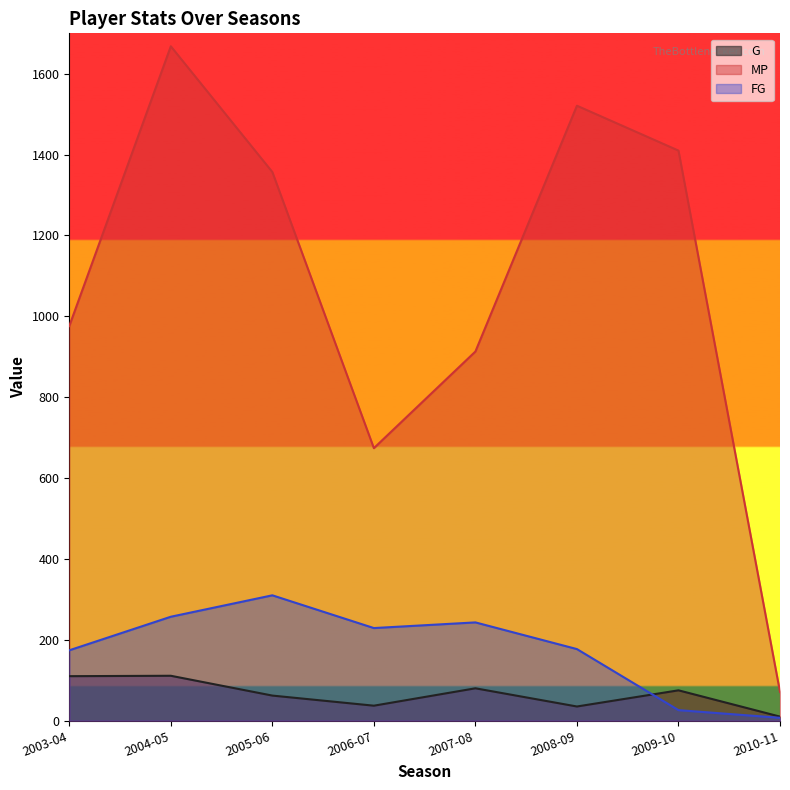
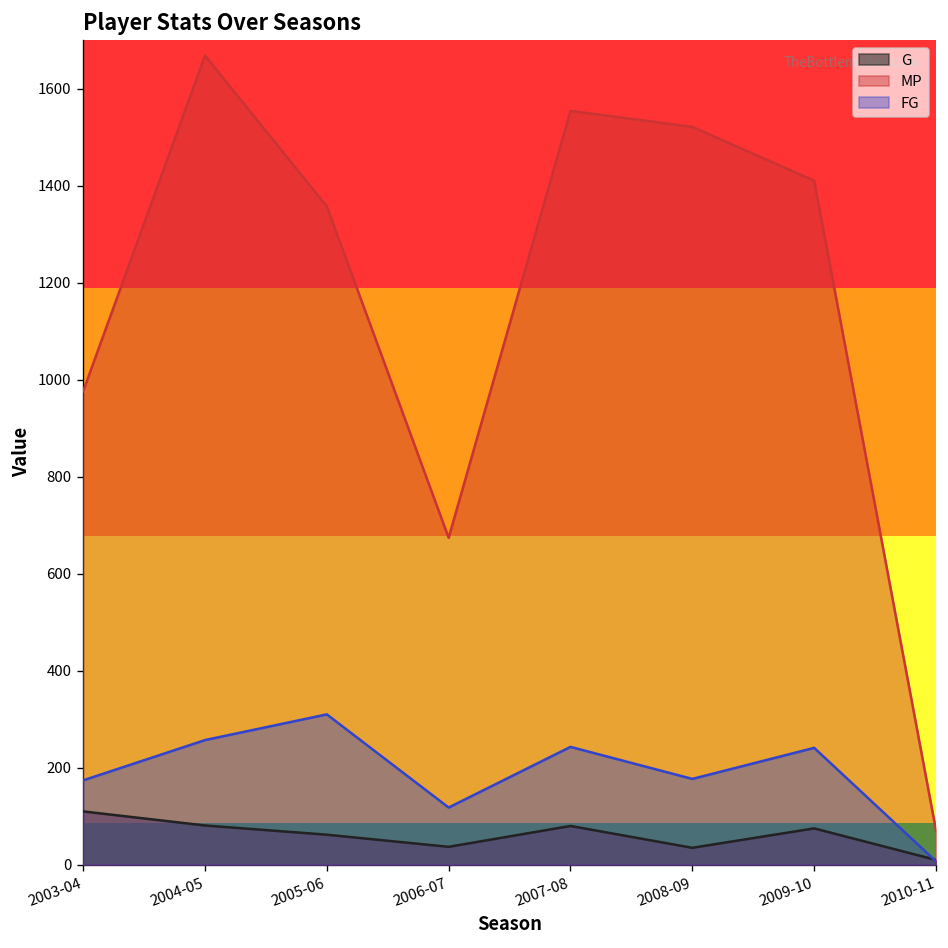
  {
    "G": {
      "2003-04": 110,
-     "2004-05": 110,
+     "2004-05": 80,
      "2005-06": 60,
      "2006-07": 40,
      "2007-08": 80,
      "2008-09": 40,
      "2009-10": 80
    },
    "MP": {
      "2003-04": 980,
      "2004-05": 1670,
      "2005-06": 1360,
      "2006-07": 670,
-     "2007-08": 910,
+     "2007-08": 1550,
      "2008-09": 1520,
      "2009-10": 1410,
      "2010-11": 70
    },
    "FG": {
      "2003-04": 170,
      "2004-05": 260,
      "2005-06": 310,
-     "2006-07": 230,
+     "2006-07": 120,
      "2007-08": 240,
      "2008-09": 180,
-     "2009-10": 30
+     "2009-10": 240
    }
  }
